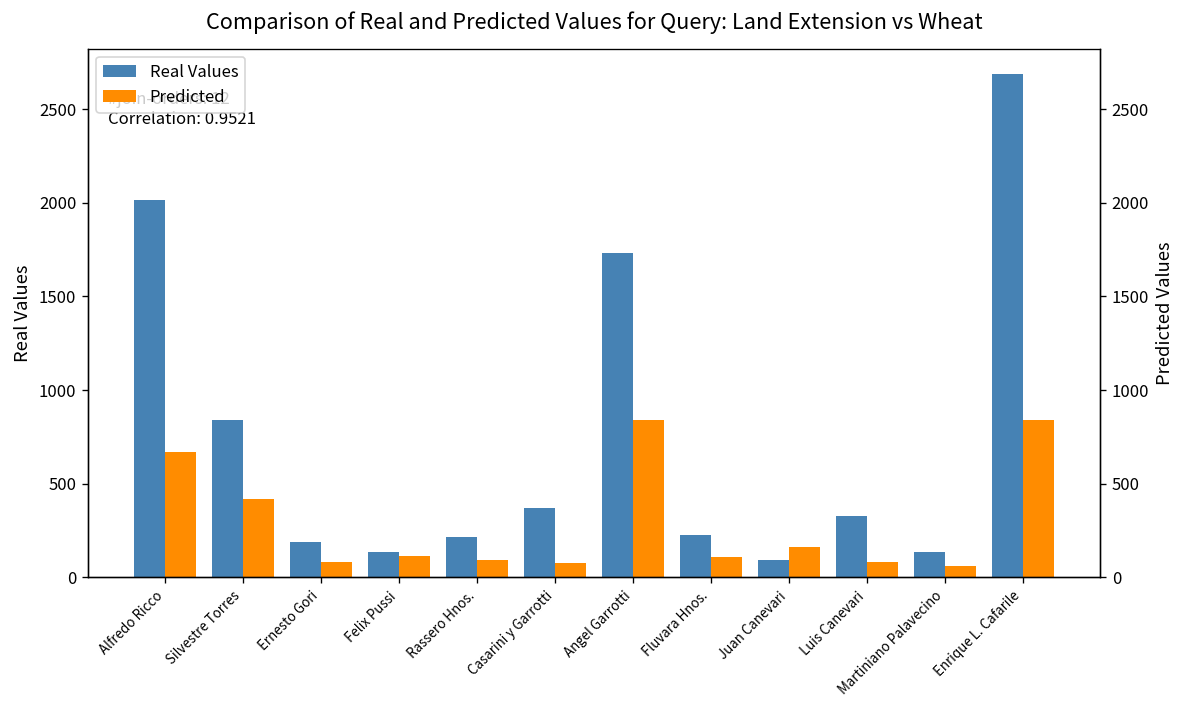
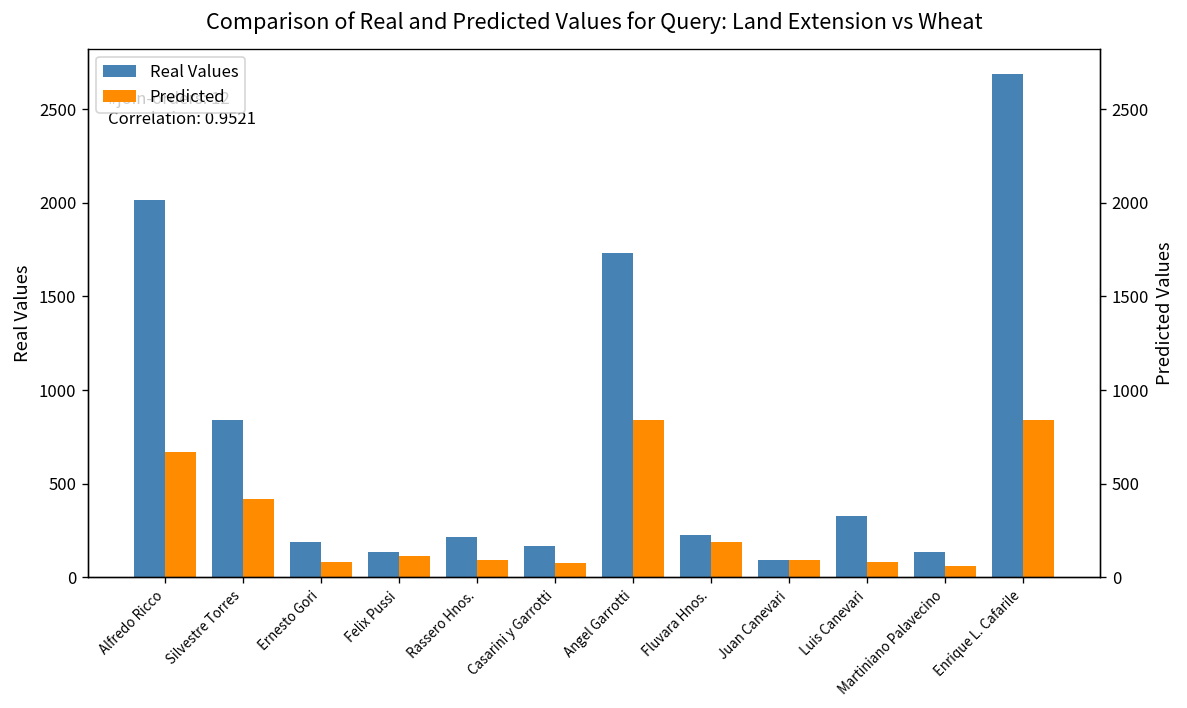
  {
    "Real Values": {
      "Alfredo Ricco": 2020,
      "Silvestre Torres": 840,
      "Ernesto Gori": 190,
      "Felix Pussi": 130,
      "Rassero Hnos.": 220,
-     "Casarini y Garrotti": 370,
+     "Casarini y Garrotti": 170,
      "Angel Garrotti": 1730,
      "Fluvara Hnos.": 230,
      "Juan Canevari": 100,
      "Luis Canevari": 330,
      "Martiniano Palavecino": 130,
      "Enrique L. Cafarile": 2690
    },
    "Predicted": {
      "Alfredo Ricco": 670,
      "Silvestre Torres": 420,
      "Ernesto Gori": 80,
      "Felix Pussi": 110,
      "Rassero Hnos.": 90,
      "Casarini y Garrotti": 80,
      "Angel Garrotti": 840,
-     "Fluvara Hnos.": 110,
-     "Juan Canevari": 160,
+     "Fluvara Hnos.": 190,
+     "Juan Canevari": 90,
      "Luis Canevari": 80,
      "Martiniano Palavecino": 60,
      "Enrique L. Cafarile": 840
    }
  }
